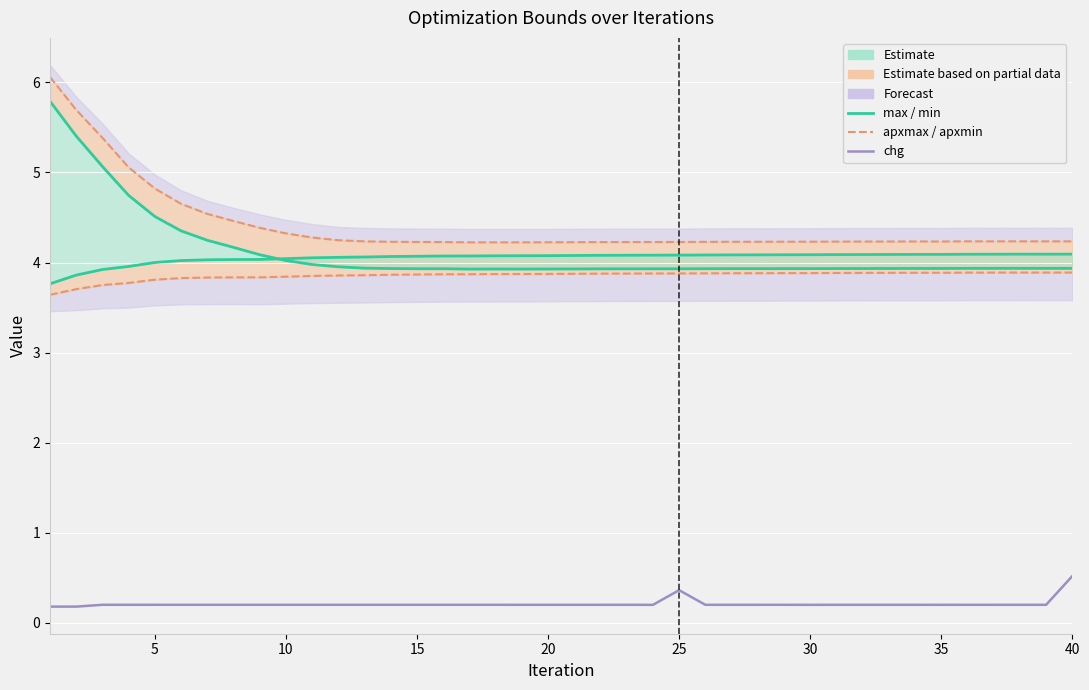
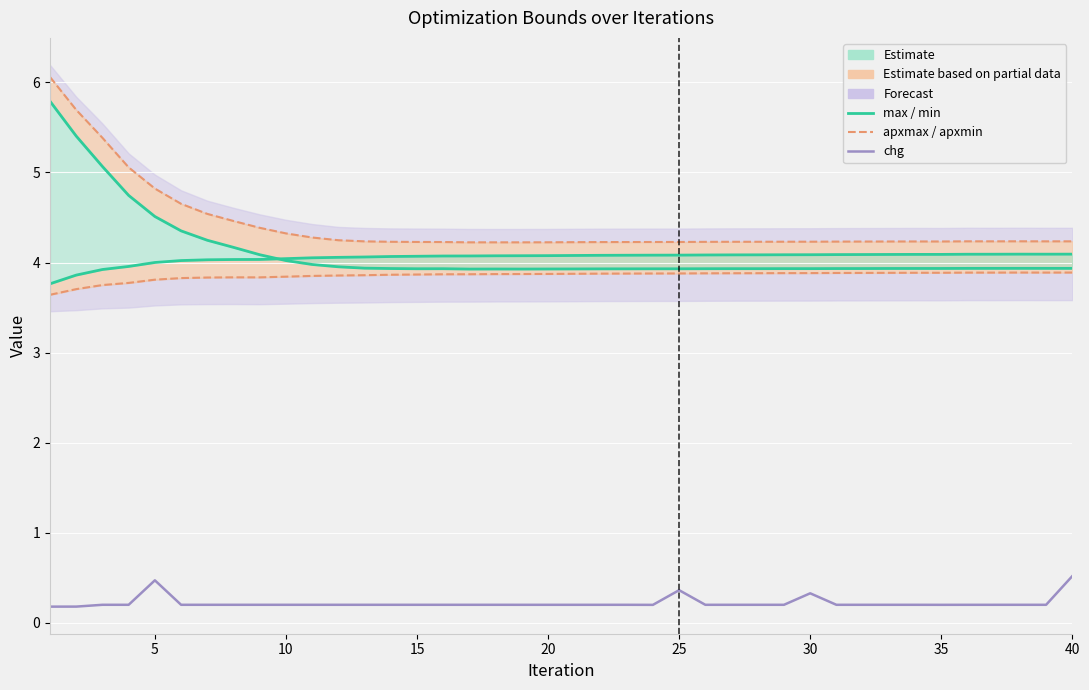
  {
    "chg": {
-     "5": 0.2,
+     "5": 0.5,
      "10": 0.2,
      "15": 0.2,
      "20": 0.2,
      "25": 0.4,
-     "30": 0.2,
+     "30": 0.3,
      "35": 0.2,
      "40": 0.5
    }
  }
